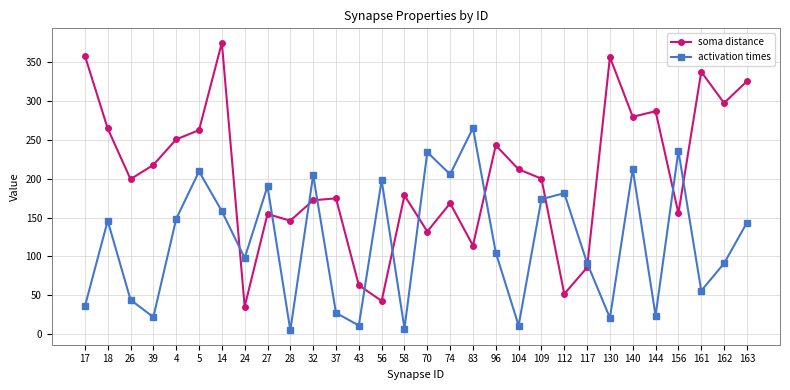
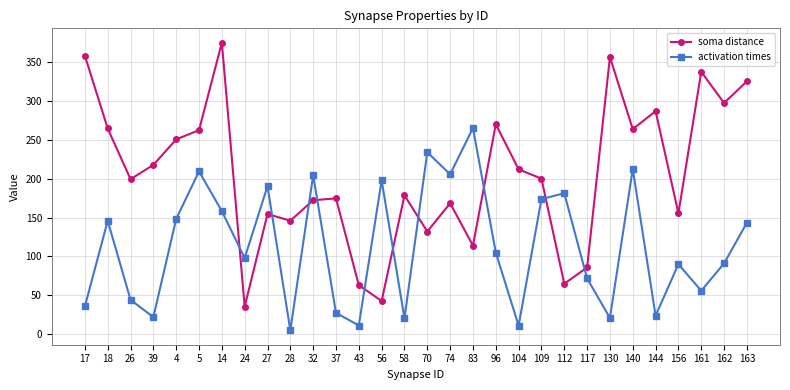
  {
    "soma distance": {
      "17": 360,
      "18": 260,
      "26": 200,
      "39": 220,
      "4": 250,
      "5": 260,
      "14": 370,
      "24": 40,
      "27": 150,
      "28": 150,
      "32": 170,
      "37": 170,
      "43": 60,
      "56": 40,
      "58": 180,
      "70": 130,
      "74": 170,
      "83": 110,
-     "96": 240,
+     "96": 270,
      "104": 210,
      "109": 200,
-     "112": 50,
+     "112": 60,
      "117": 90,
      "130": 360,
-     "140": 280,
+     "140": 260,
      "144": 290,
      "156": 160,
      "161": 340,
      "162": 300,
      "163": 330
    },
    "activation times": {
      "17": 40,
      "18": 150,
      "26": 40,
      "39": 20,
      "4": 150,
      "5": 210,
      "14": 160,
      "24": 100,
      "27": 190,
      "28": 10,
      "32": 200,
      "37": 30,
      "43": 10,
      "56": 200,
-     "58": 10,
+     "58": 20,
      "70": 230,
      "74": 210,
      "83": 270,
      "96": 100,
      "104": 10,
      "109": 170,
      "112": 180,
-     "117": 90,
+     "117": 70,
      "130": 20,
      "140": 210,
      "144": 20,
-     "156": 240,
+     "156": 90,
      "161": 60,
      "162": 90,
      "163": 140
    }
  }
